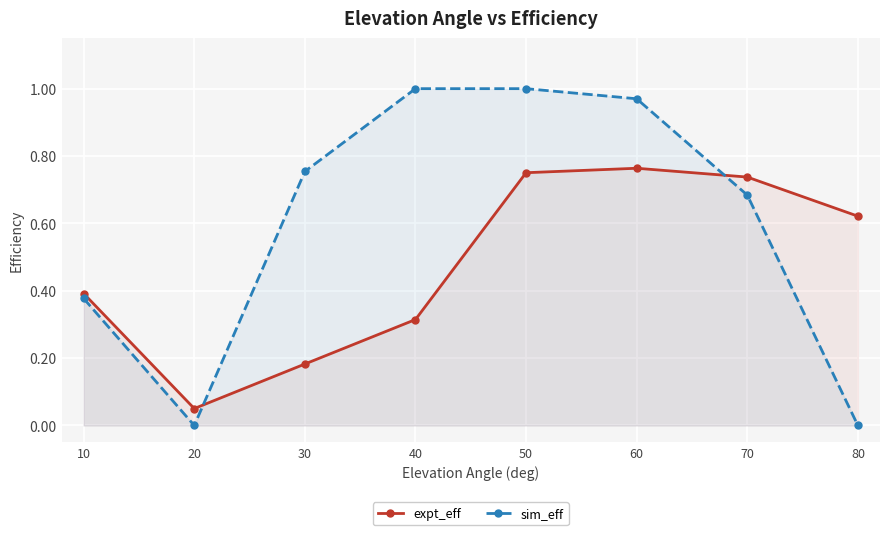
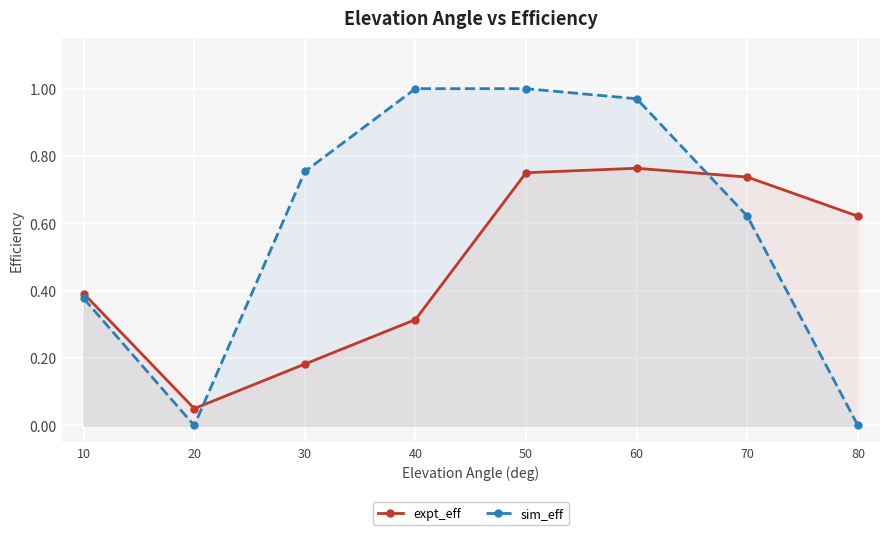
  {
    "expt_eff": {
      "10": 0.39,
      "20": 0.05,
      "30": 0.18,
      "40": 0.31,
      "50": 0.75,
      "60": 0.76,
      "70": 0.74,
      "80": 0.62
    },
    "sim_eff": {
      "10": 0.38,
      "20": 0.00,
      "30": 0.75,
      "40": 1.00,
      "50": 1.00,
      "60": 0.97,
-     "70": 0.68,
+     "70": 0.62,
      "80": 0.00
    }
  }
